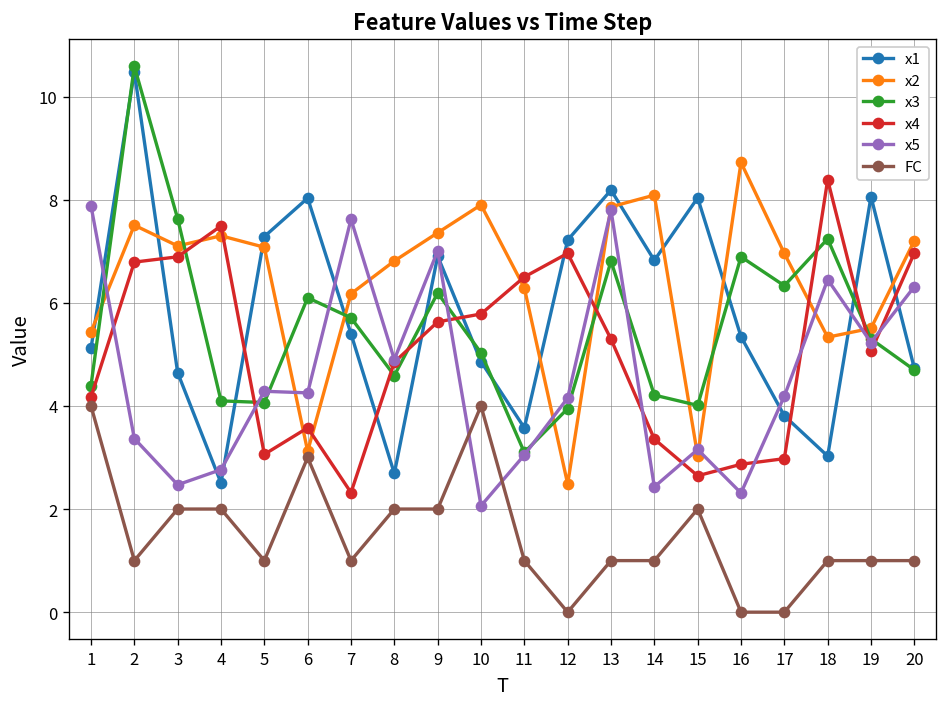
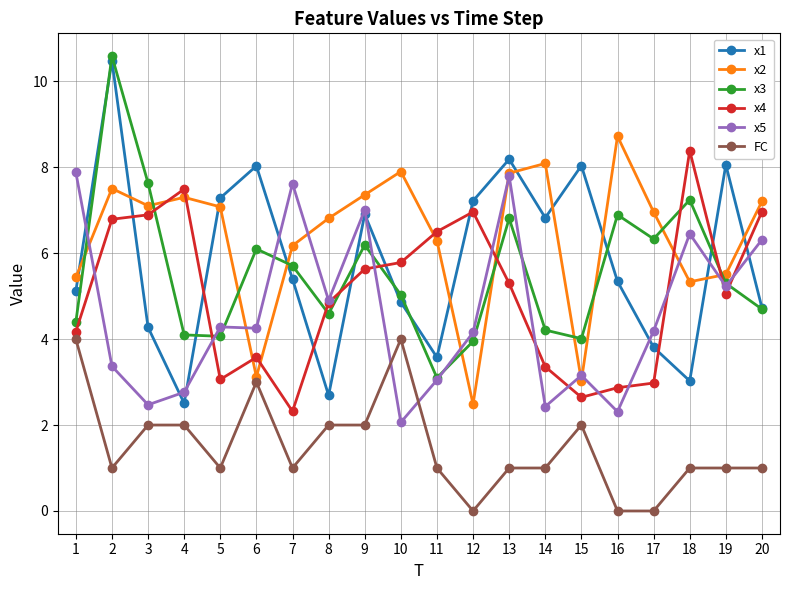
  {
    "x1": {
      "1": 5.1,
      "2": 10.5,
-     "3": 4.6,
+     "3": 4.3,
      "4": 2.5,
      "5": 7.3,
      "6": 8.0,
      "7": 5.4,
      "8": 2.7,
      "9": 6.9,
      "10": 4.9,
      "11": 3.6,
      "12": 7.2,
      "13": 8.2,
      "14": 6.8,
      "15": 8.0,
      "16": 5.3,
      "17": 3.8,
      "18": 3.0,
      "19": 8.1
    },
    "x2": {
      "1": 5.4,
      "2": 7.5,
      "3": 7.1,
      "4": 7.3,
      "5": 7.1,
      "6": 3.1,
      "7": 6.2,
      "8": 6.8,
      "9": 7.4,
      "10": 7.9,
      "11": 6.3,
      "12": 2.5,
      "13": 7.9,
      "14": 8.1,
      "15": 3.0,
      "16": 8.7,
      "17": 7.0,
      "18": 5.3,
      "19": 5.5,
      "20": 7.2
    },
    "x3": {
      "1": 4.4,
      "2": 10.6,
      "3": 7.6,
      "4": 4.1,
      "5": 4.1,
      "6": 6.1,
      "7": 5.7,
      "8": 4.6,
      "9": 6.2,
      "10": 5.0,
      "12": 3.9,
      "13": 6.8,
      "14": 4.2,
      "15": 4.0,
      "16": 6.9,
      "17": 6.3,
      "18": 7.2,
      "19": 5.3
    },
    "x4": {
      "1": 4.2,
      "2": 6.8,
      "3": 6.9,
      "4": 7.5,
      "5": 3.1,
      "6": 3.6,
      "7": 2.3,
      "9": 5.6,
      "10": 5.8,
      "11": 6.5,
      "12": 7.0,
      "13": 5.3,
      "14": 3.4,
      "15": 2.6,
      "16": 2.9,
      "17": 3.0,
      "18": 8.4,
      "19": 5.1,
      "20": 7.0
    },
    "x5": {
      "1": 7.9,
      "2": 3.4,
      "3": 2.5,
      "4": 2.8,
      "5": 4.3,
      "6": 4.3,
      "7": 7.6,
      "9": 7.0,
      "10": 2.1,
      "12": 4.2,
      "13": 7.8,
      "14": 2.4,
      "15": 3.2,
      "16": 2.3,
      "17": 4.2,
      "18": 6.5,
      "19": 5.2,
      "20": 6.3
    },
    "FC": {
      "1": 4.0,
      "2": 1.0,
      "3": 2.0,
      "4": 2.0,
      "5": 1.0,
      "6": 3.0,
      "7": 1.0,
      "8": 2.0,
      "9": 2.0,
      "10": 4.0,
      "11": 1.0,
      "12": 0.0,
      "13": 1.0,
      "14": 1.0,
      "15": 2.0,
      "16": 0.0,
      "17": 0.0,
      "18": 1.0,
      "19": 1.0,
      "20": 1.0
    }
  }
